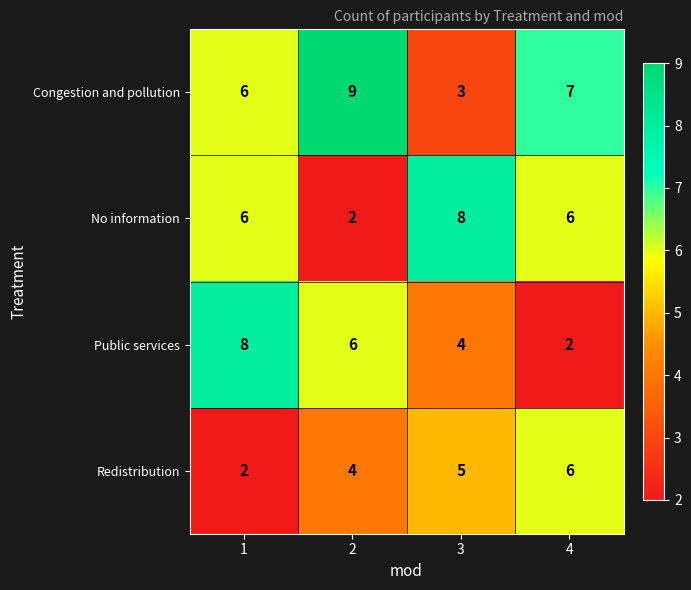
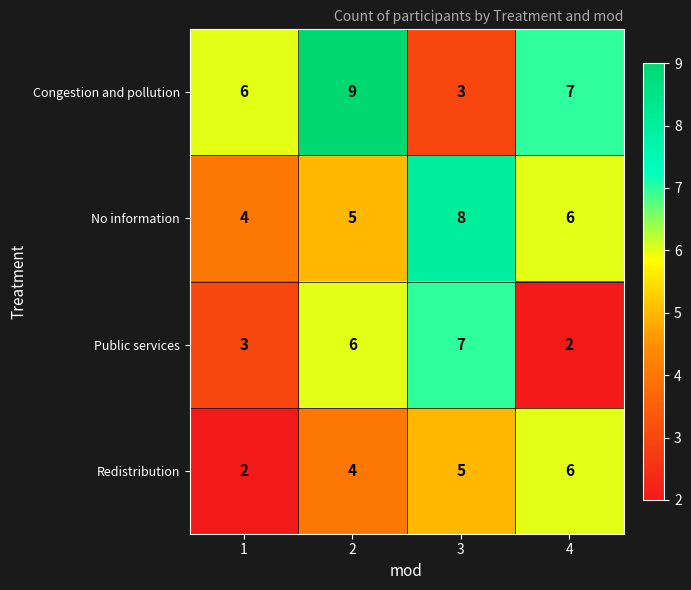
  {
    "Congestion and pollution": {
      "1": 6,
      "2": 9,
      "3": 3,
      "4": 7
    },
    "No information": {
-     "1": 6,
-     "2": 2,
+     "1": 4,
+     "2": 5,
      "3": 8,
      "4": 6
    },
    "Public services": {
-     "1": 8,
+     "1": 3,
      "2": 6,
-     "3": 4,
+     "3": 7,
      "4": 2
    },
    "Redistribution": {
      "1": 2,
      "2": 4,
      "3": 5,
      "4": 6
    }
  }
